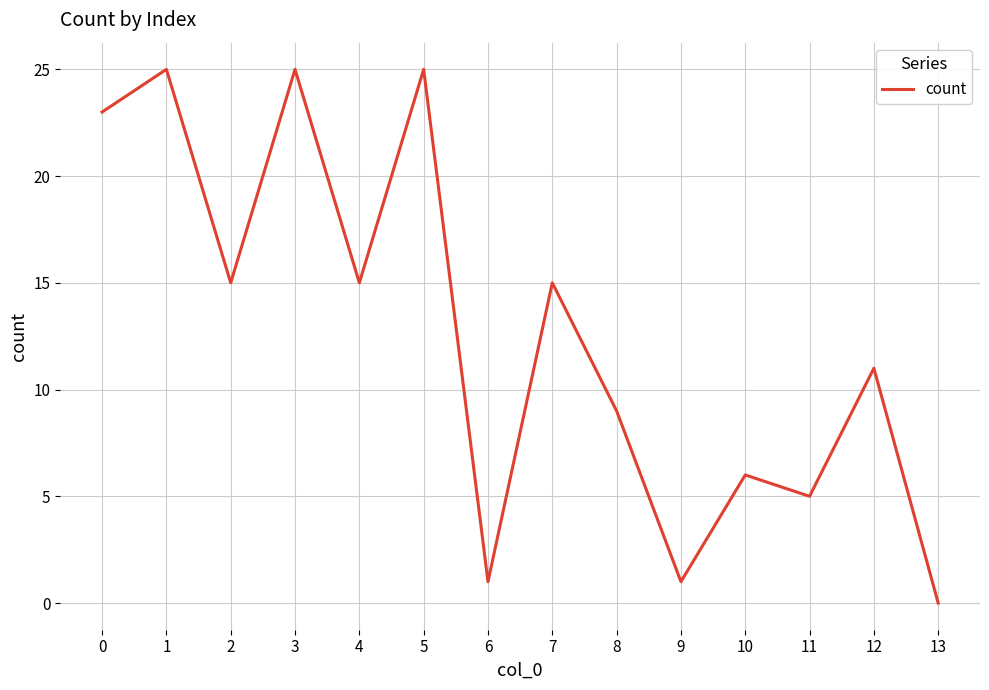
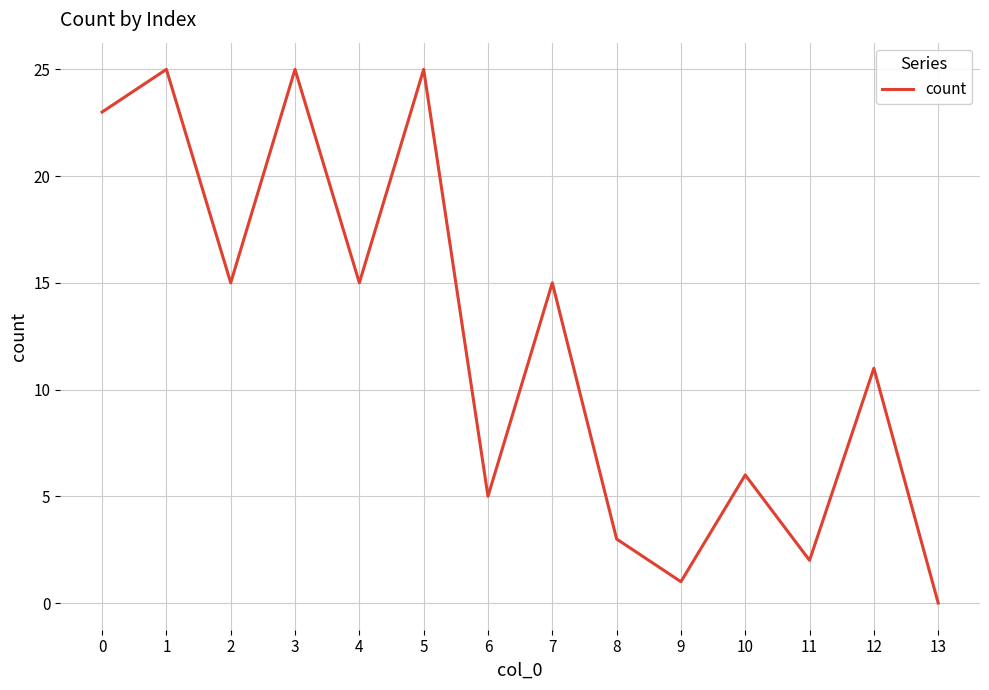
  {
    "0": 23,
    "1": 25,
    "2": 15,
    "3": 25,
    "4": 15,
    "5": 25,
-   "6": 1,
+   "6": 5,
    "7": 15,
-   "8": 9,
+   "8": 3,
    "9": 1,
    "10": 6,
-   "11": 5,
+   "11": 2,
    "12": 11,
    "13": 0
  }
